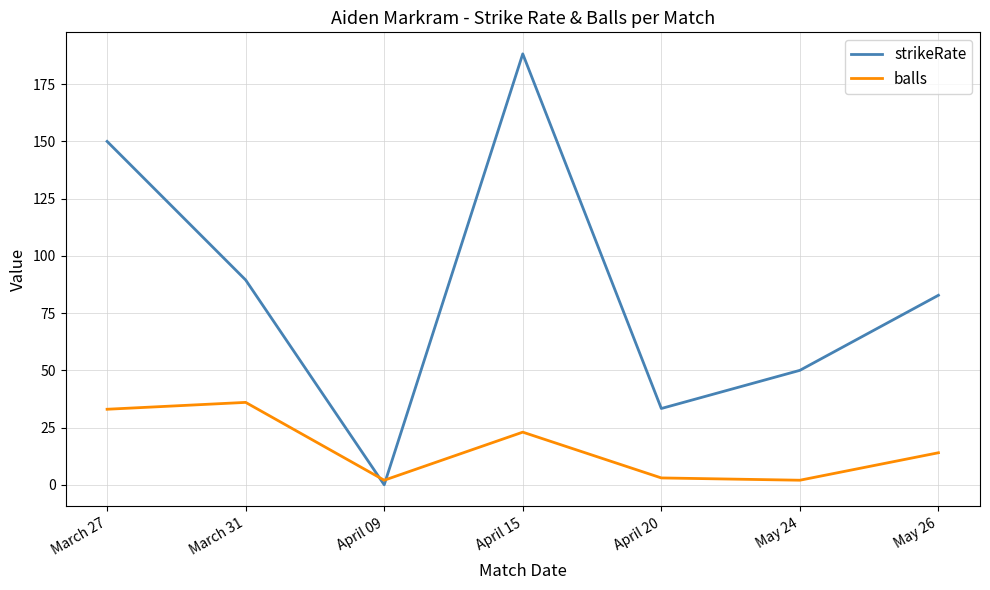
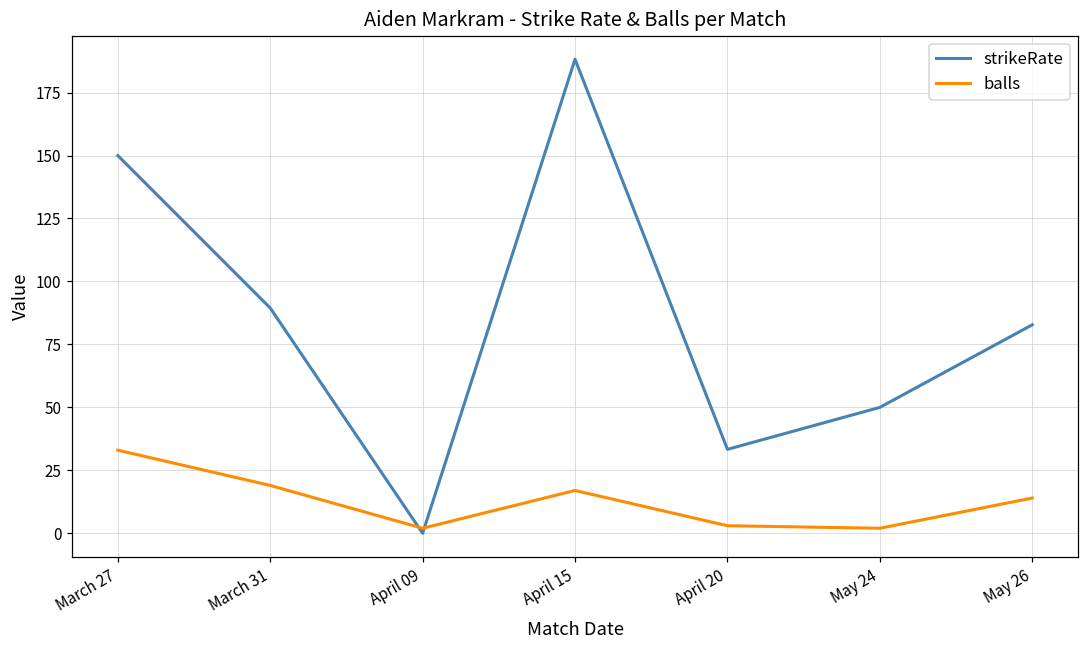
  {
    "strikeRate": {
      "March 27": 150,
      "March 31": 89,
      "April 09": 0,
      "April 15": 188,
      "April 20": 33,
      "May 24": 50,
      "May 26": 83
    },
    "balls": {
      "March 27": 33,
-     "March 31": 36,
+     "March 31": 19,
      "April 09": 2,
-     "April 15": 23,
+     "April 15": 17,
      "April 20": 3,
      "May 24": 2,
      "May 26": 14
    }
  }
